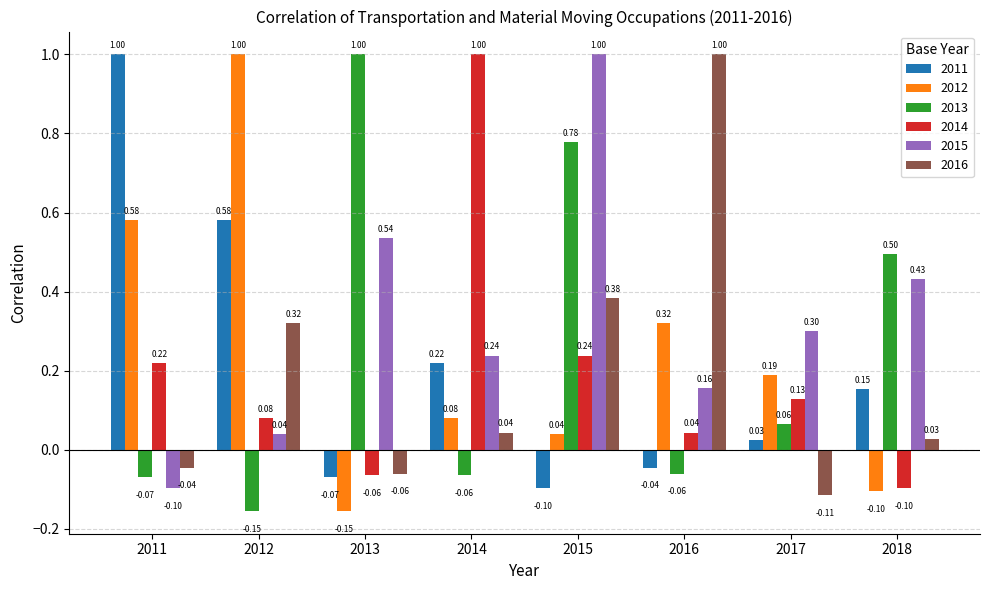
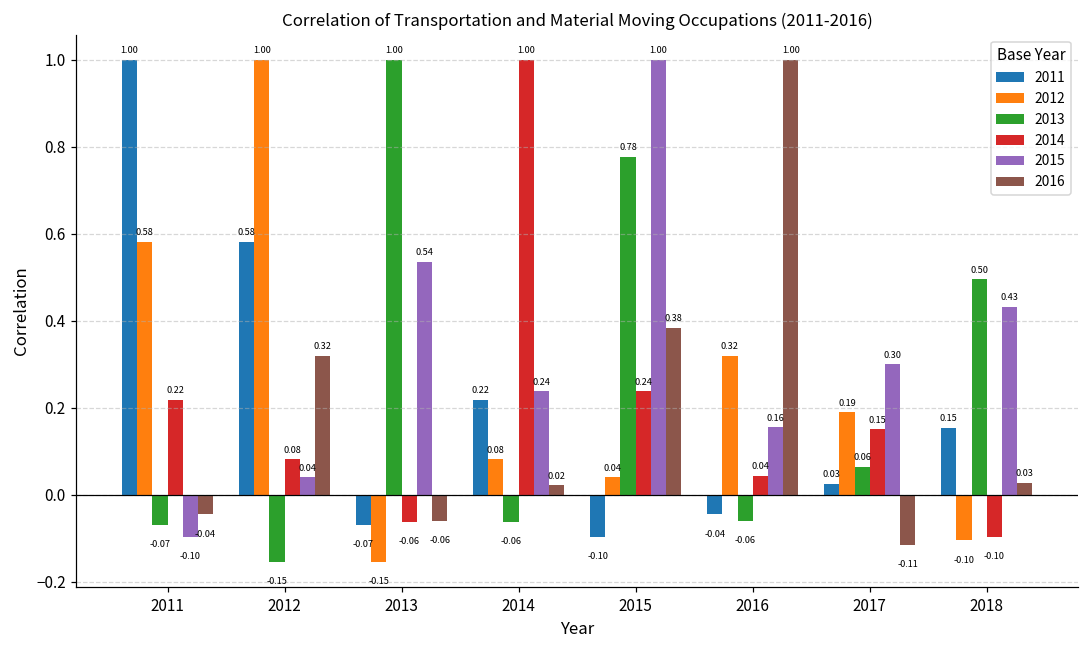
  {
    "2011": {
      "2011": 1.00,
      "2012": 0.58,
      "2013": -0.07,
      "2014": 0.22,
      "2015": -0.10,
      "2016": -0.04,
      "2017": 0.03,
      "2018": 0.15
    },
    "2012": {
      "2011": 0.58,
      "2012": 1.00,
      "2013": -0.15,
      "2014": 0.08,
      "2015": 0.04,
      "2016": 0.32,
      "2017": 0.19,
      "2018": -0.10
    },
    "2013": {
      "2011": -0.07,
      "2012": -0.15,
      "2013": 1.00,
      "2014": -0.06,
      "2015": 0.78,
      "2016": -0.06,
      "2017": 0.06,
      "2018": 0.50
    },
    "2014": {
      "2011": 0.22,
      "2012": 0.08,
      "2013": -0.06,
      "2014": 1.00,
      "2015": 0.24,
      "2016": 0.04,
-     "2017": 0.13,
+     "2017": 0.15,
      "2018": -0.10
    },
    "2015": {
      "2011": -0.10,
      "2012": 0.04,
      "2013": 0.54,
      "2014": 0.24,
      "2015": 1.00,
      "2016": 0.16,
      "2017": 0.30,
      "2018": 0.43
    },
    "2016": {
      "2011": -0.04,
      "2012": 0.32,
      "2013": -0.06,
-     "2014": 0.04,
+     "2014": 0.02,
      "2015": 0.38,
      "2016": 1.00,
      "2017": -0.11,
      "2018": 0.03
    }
  }
